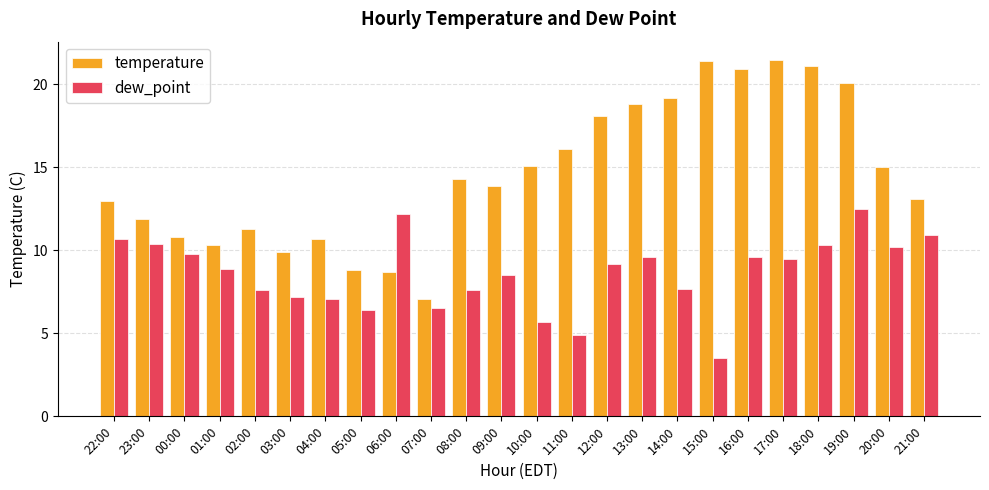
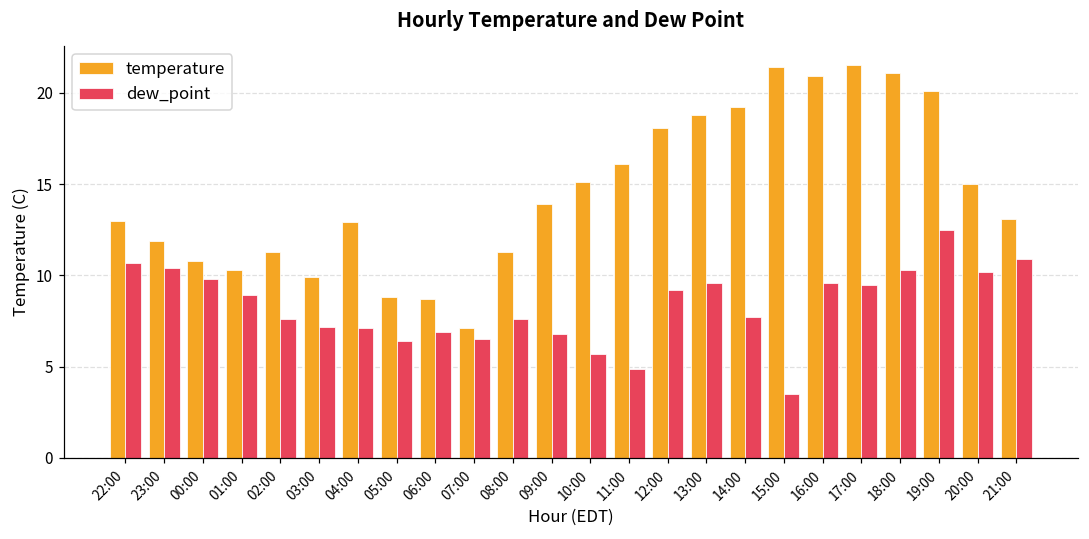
  {
    "temperature": {
      "22:00": 13.0,
      "23:00": 11.9,
      "00:00": 10.8,
      "01:00": 10.3,
      "02:00": 11.3,
      "03:00": 9.9,
-     "04:00": 10.7,
+     "04:00": 12.9,
      "05:00": 8.8,
      "06:00": 8.7,
      "07:00": 7.1,
-     "08:00": 14.3,
+     "08:00": 11.3,
      "09:00": 13.9,
      "10:00": 15.1,
      "11:00": 16.1,
      "12:00": 18.1,
      "13:00": 18.8,
      "14:00": 19.2,
      "15:00": 21.4,
      "16:00": 20.9,
      "17:00": 21.5,
      "18:00": 21.1,
      "19:00": 20.1,
      "20:00": 15.0,
      "21:00": 13.1
    },
    "dew_point": {
      "22:00": 10.7,
      "23:00": 10.4,
      "00:00": 9.8,
      "01:00": 8.9,
      "02:00": 7.6,
      "03:00": 7.2,
      "04:00": 7.1,
      "05:00": 6.4,
-     "06:00": 12.2,
+     "06:00": 6.9,
      "07:00": 6.5,
      "08:00": 7.6,
-     "09:00": 8.5,
+     "09:00": 6.8,
      "10:00": 5.7,
      "11:00": 4.9,
      "12:00": 9.2,
      "13:00": 9.6,
      "14:00": 7.7,
      "15:00": 3.5,
      "16:00": 9.6,
      "17:00": 9.5,
      "18:00": 10.3,
      "19:00": 12.5,
      "20:00": 10.2,
      "21:00": 10.9
    }
  }
